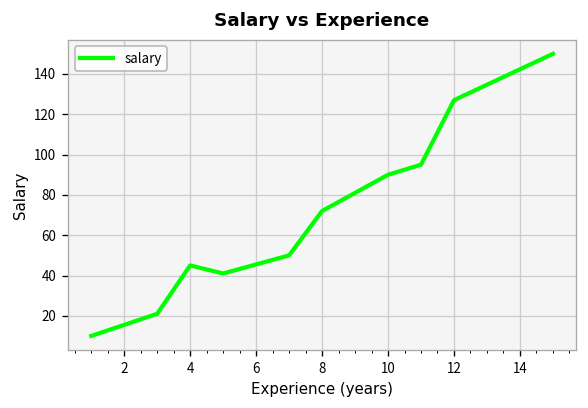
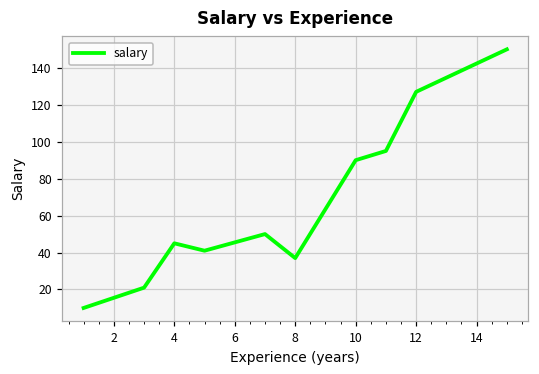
  {
    "4": 45,
-   "8": 72,
+   "8": 37,
    "10": 90,
    "12": 127
  }
